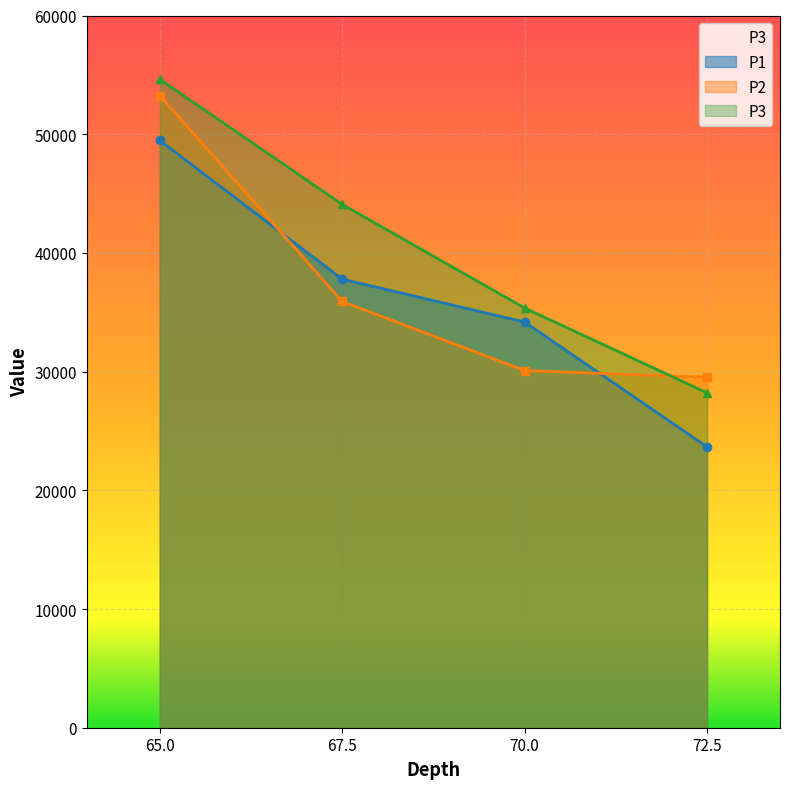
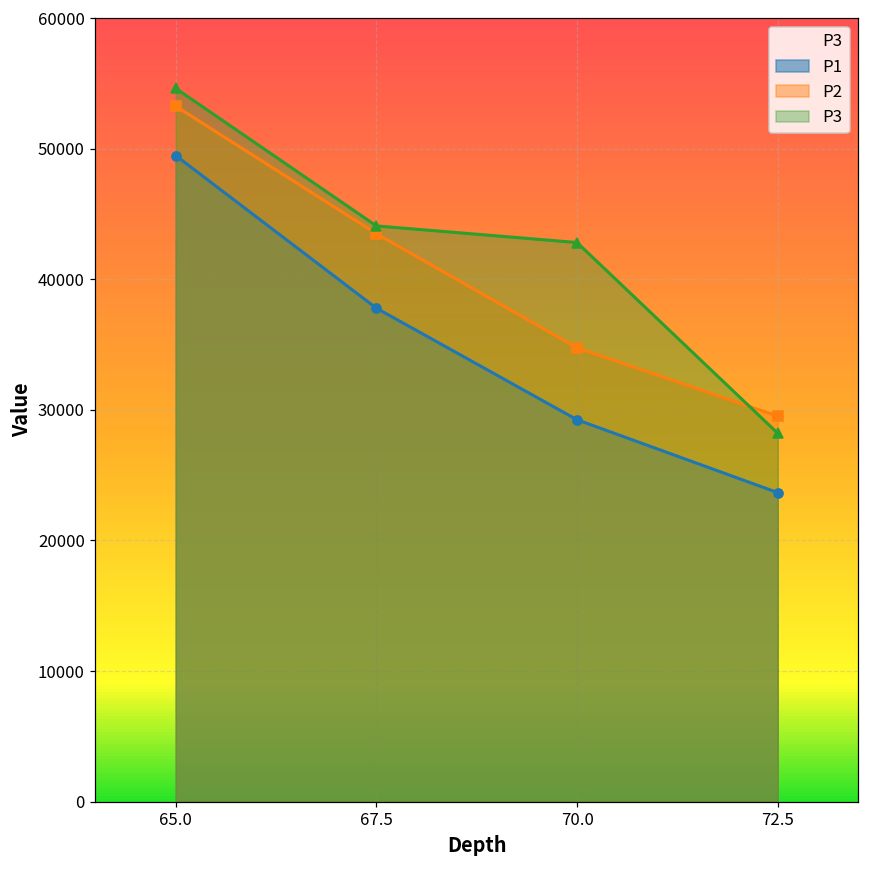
  {
    "P3": {
      "65.0": 54600,
      "67.5": 44100,
-     "70.0": 35400,
+     "70.0": 42800,
      "72.5": 28200
    },
    "P1": {
      "65.0": 49500,
      "67.5": 37800,
-     "70.0": 34200,
+     "70.0": 29200,
      "72.5": 23700
    },
    "P2": {
      "65.0": 53300,
-     "67.5": 35900,
-     "70.0": 30100,
+     "67.5": 43500,
+     "70.0": 34800,
      "72.5": 29500
    }
  }
